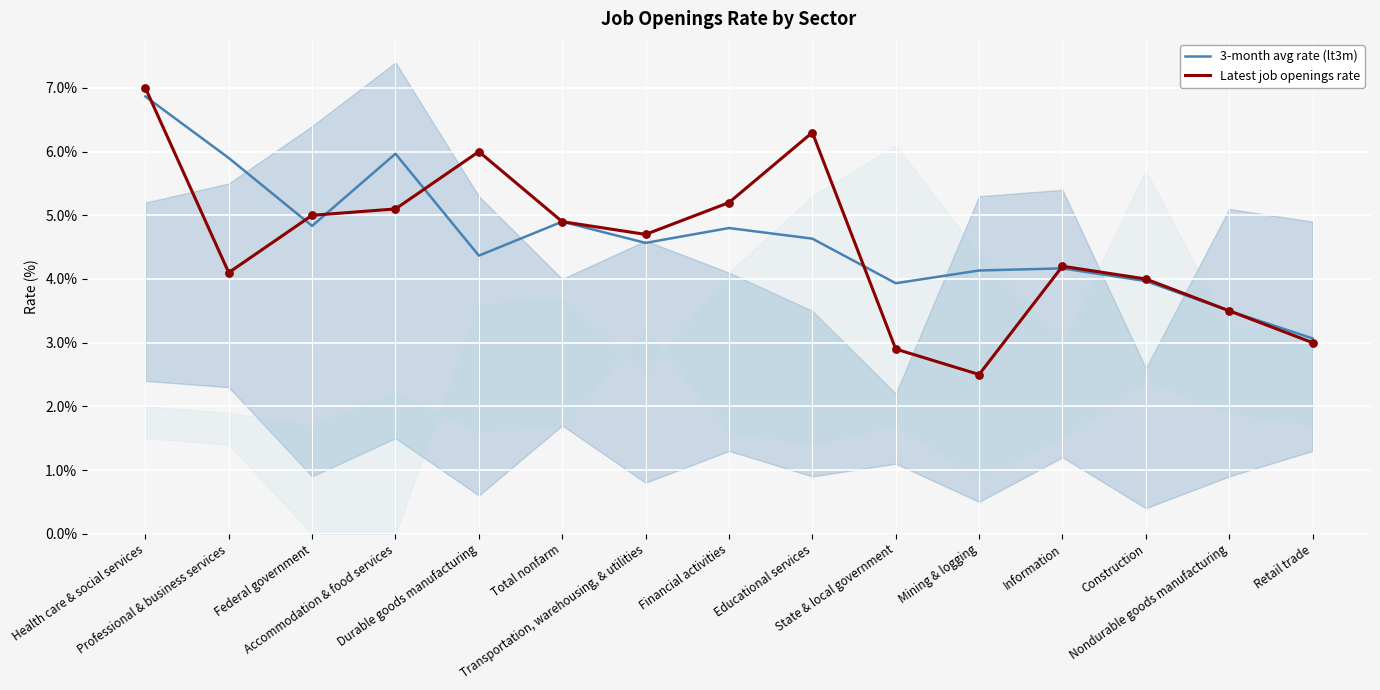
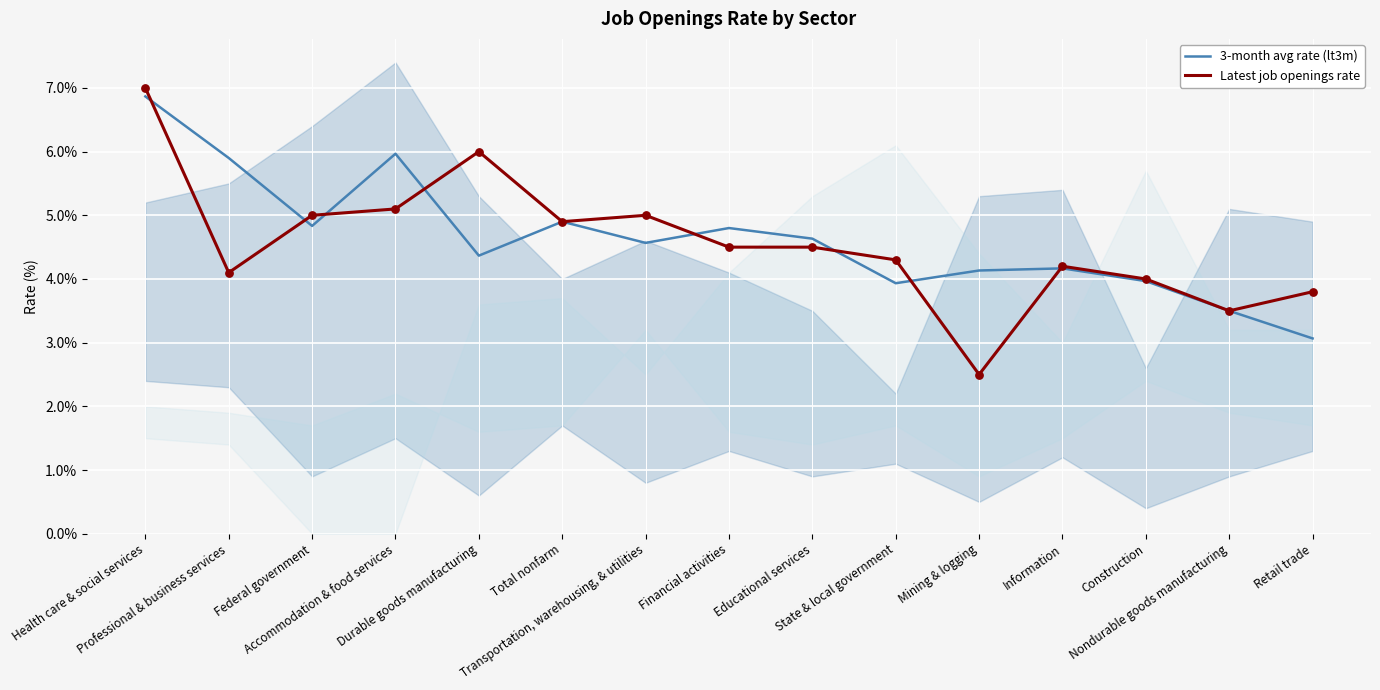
  {
    "Latest job openings rate": {
      "Health care & social services": "7.0%",
      "Professional & business services": "4.1%",
      "Federal government": "5.0%",
      "Accommodation & food services": "5.1%",
      "Durable goods manufacturing": "6.0%",
-     "Transportation, warehousing, & utilities": "4.7%",
-     "Financial activities": "5.2%",
-     "Educational services": "6.3%",
-     "State & local government": "2.9%",
+     "Transportation, warehousing, & utilities": "5.0%",
+     "Financial activities": "4.5%",
+     "Educational services": "4.5%",
+     "State & local government": "4.3%",
      "Mining & logging": "2.5%",
-     "Retail trade": "3.0%"
+     "Retail trade": "3.8%"
    }
  }
